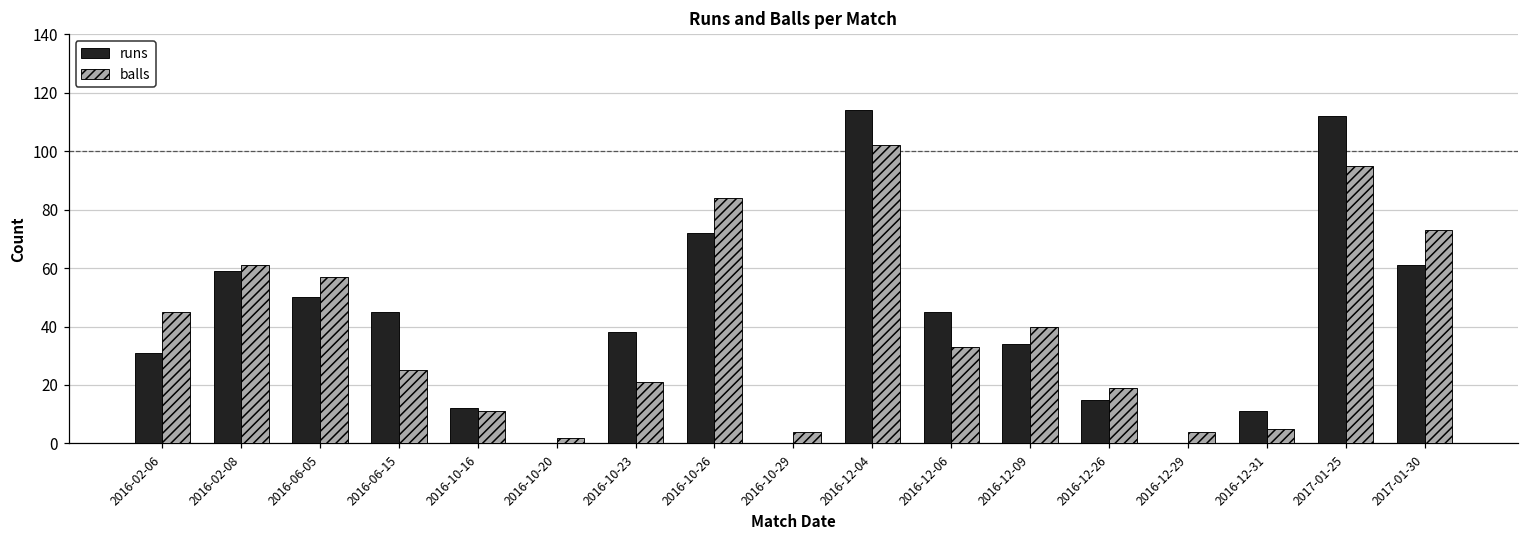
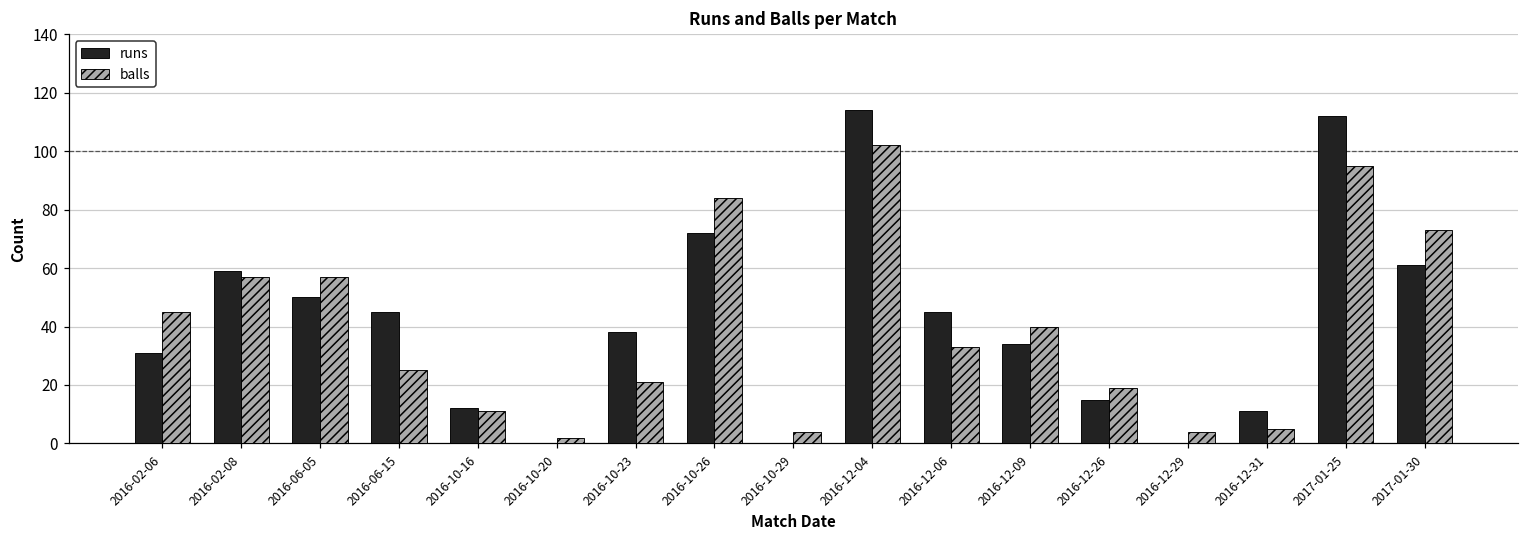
  {
    "runs": {
      "2016-02-06": 31,
      "2016-02-08": 59,
      "2016-06-05": 50,
      "2016-06-15": 45,
      "2016-10-16": 12,
      "2016-10-20": 0,
      "2016-10-23": 38,
      "2016-10-26": 72,
      "2016-10-29": 0,
      "2016-12-04": 114,
      "2016-12-06": 45,
      "2016-12-09": 34,
      "2016-12-26": 15,
      "2016-12-29": 0,
      "2016-12-31": 11,
      "2017-01-25": 112,
      "2017-01-30": 61
    },
    "balls": {
      "2016-02-06": 45,
-     "2016-02-08": 61,
+     "2016-02-08": 57,
      "2016-06-05": 57,
      "2016-06-15": 25,
      "2016-10-16": 11,
      "2016-10-20": 2,
      "2016-10-23": 21,
      "2016-10-26": 84,
      "2016-10-29": 4,
      "2016-12-04": 102,
      "2016-12-06": 33,
      "2016-12-09": 40,
      "2016-12-26": 19,
      "2016-12-29": 4,
      "2016-12-31": 5,
      "2017-01-25": 95,
      "2017-01-30": 73
    }
  }
